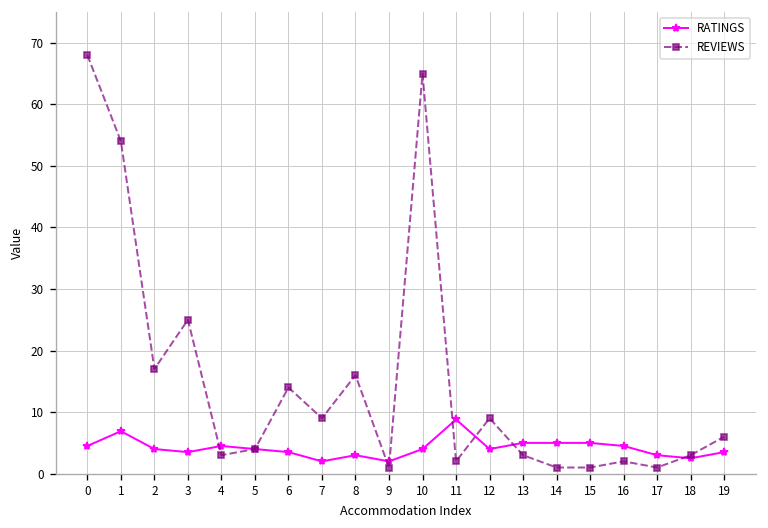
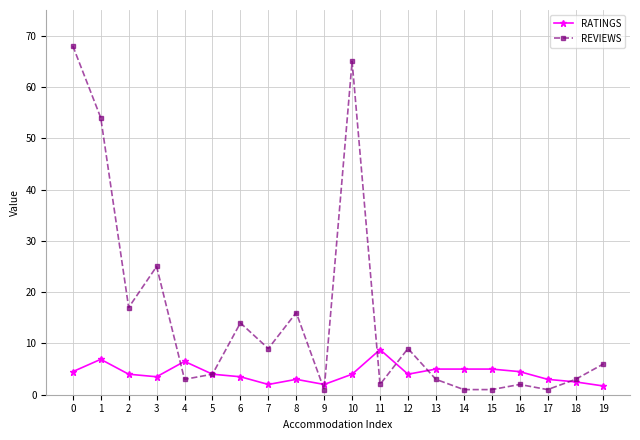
  {
    "RATINGS": {
      "0": 5,
      "1": 7,
      "2": 4,
      "3": 4,
-     "4": 5,
+     "4": 7,
      "6": 4,
      "7": 2,
      "8": 3,
      "9": 2,
      "10": 4,
      "11": 9,
      "12": 4,
      "13": 5,
      "14": 5,
      "15": 5,
      "16": 5,
      "17": 3,
      "18": 3,
-     "19": 4
+     "19": 2
    },
    "REVIEWS": {
      "0": 68,
      "1": 54,
      "2": 17,
      "3": 25,
      "4": 3,
      "6": 14,
      "7": 9,
      "8": 16,
      "9": 1,
      "10": 65,
      "11": 2,
      "12": 9,
      "13": 3,
      "14": 1,
      "15": 1,
      "16": 2,
      "17": 1,
      "18": 3,
      "19": 6
    }
  }
